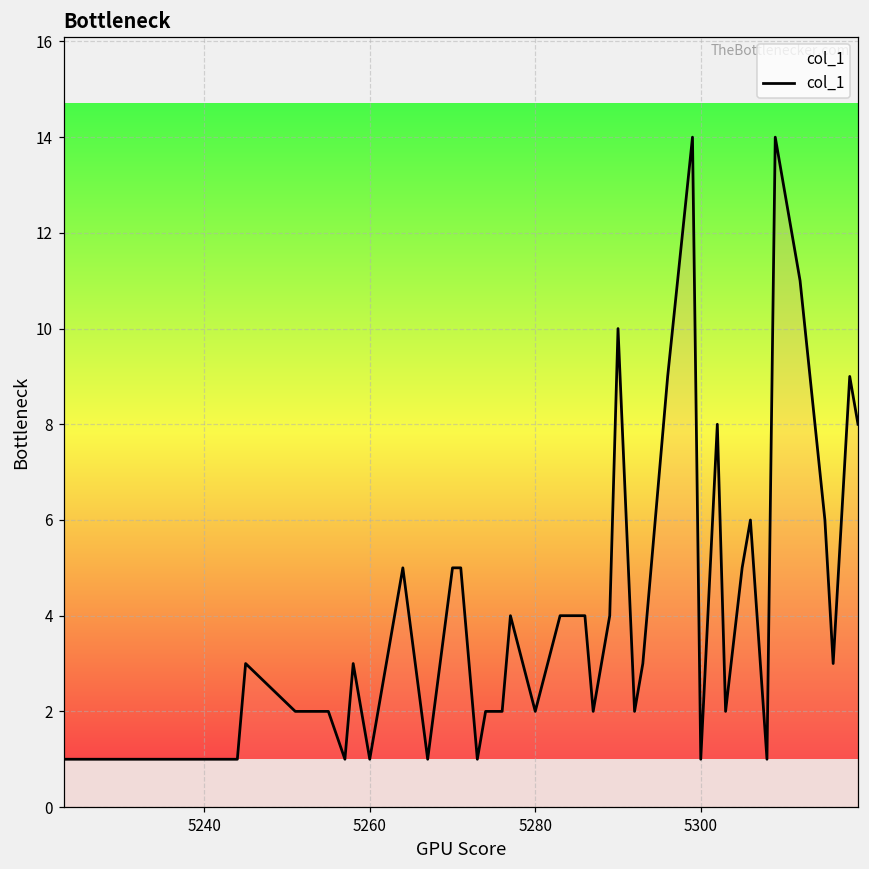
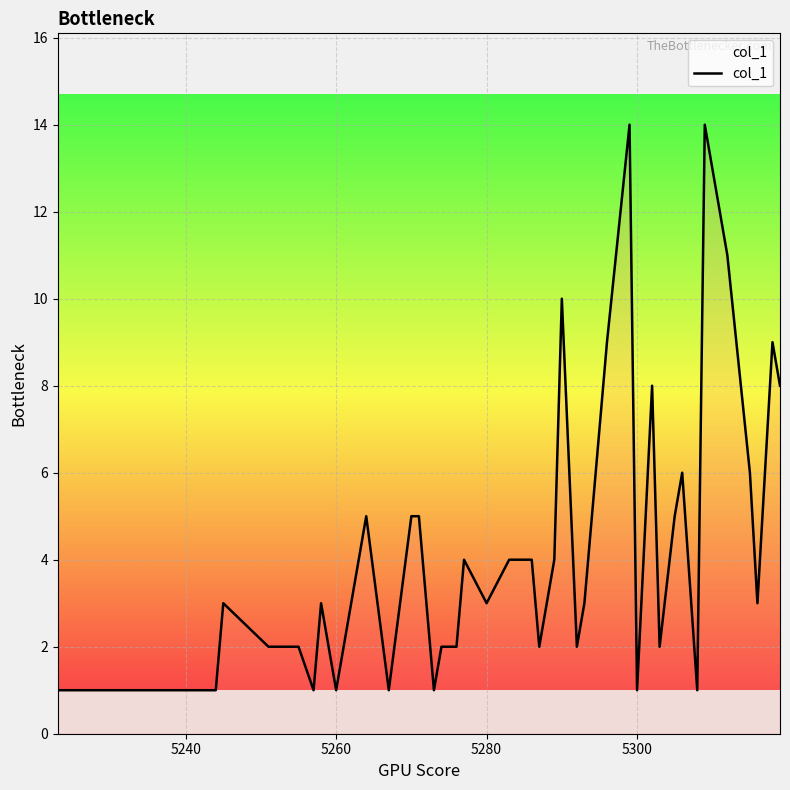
  {
    "5260": 1,
-   "5280": 2,
+   "5280": 3,
    "5300": 1
  }
